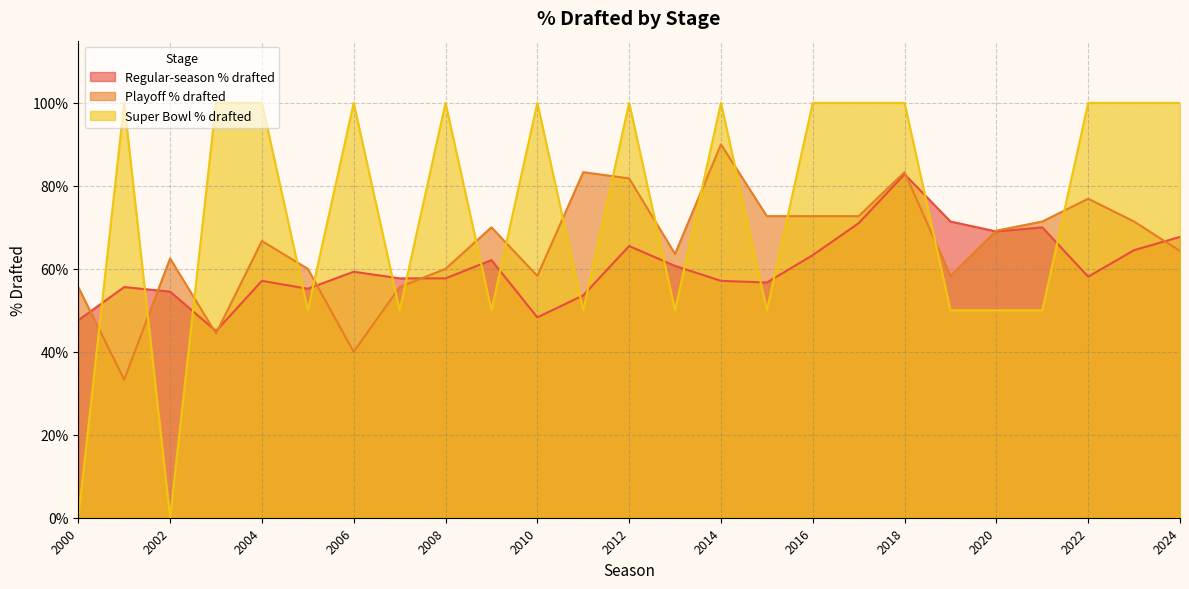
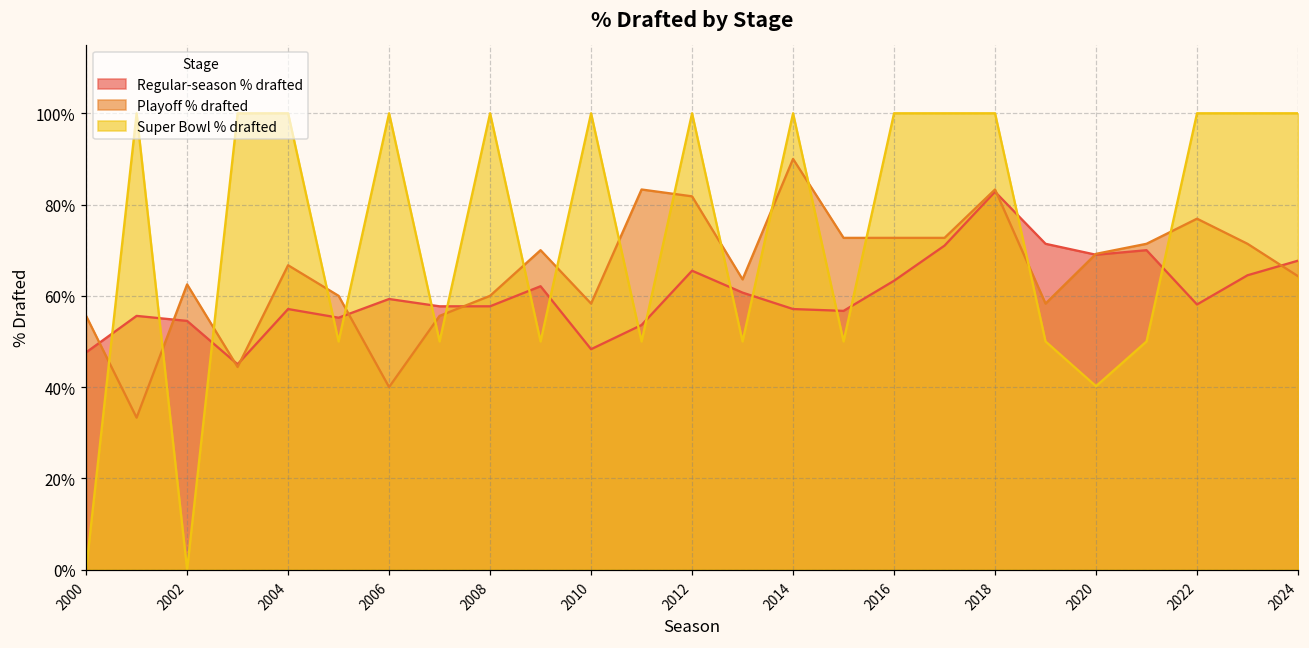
  {
    "Super Bowl % drafted": {
      "2000": "0%",
      "2002": "0%",
      "2006": "100%",
      "2008": "100%",
      "2010": "100%",
      "2012": "100%",
      "2014": "100%",
      "2016": "100%",
      "2018": "100%",
-     "2020": "50%",
+     "2020": "40%",
      "2022": "100%",
      "2024": "100%"
    }
  }
